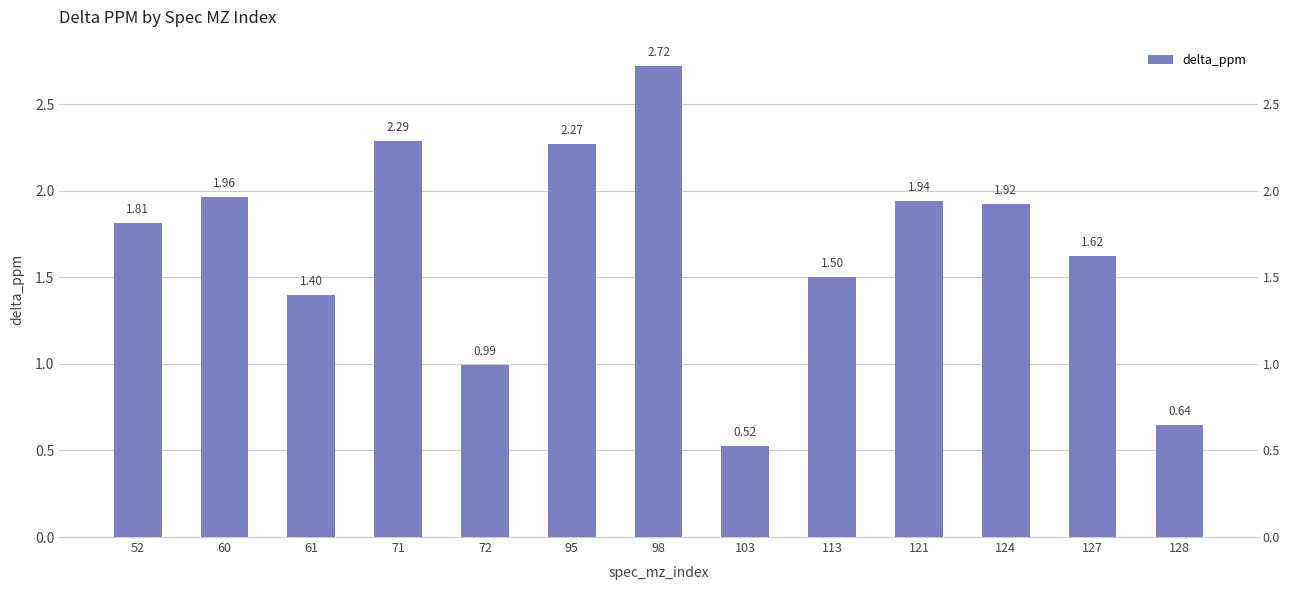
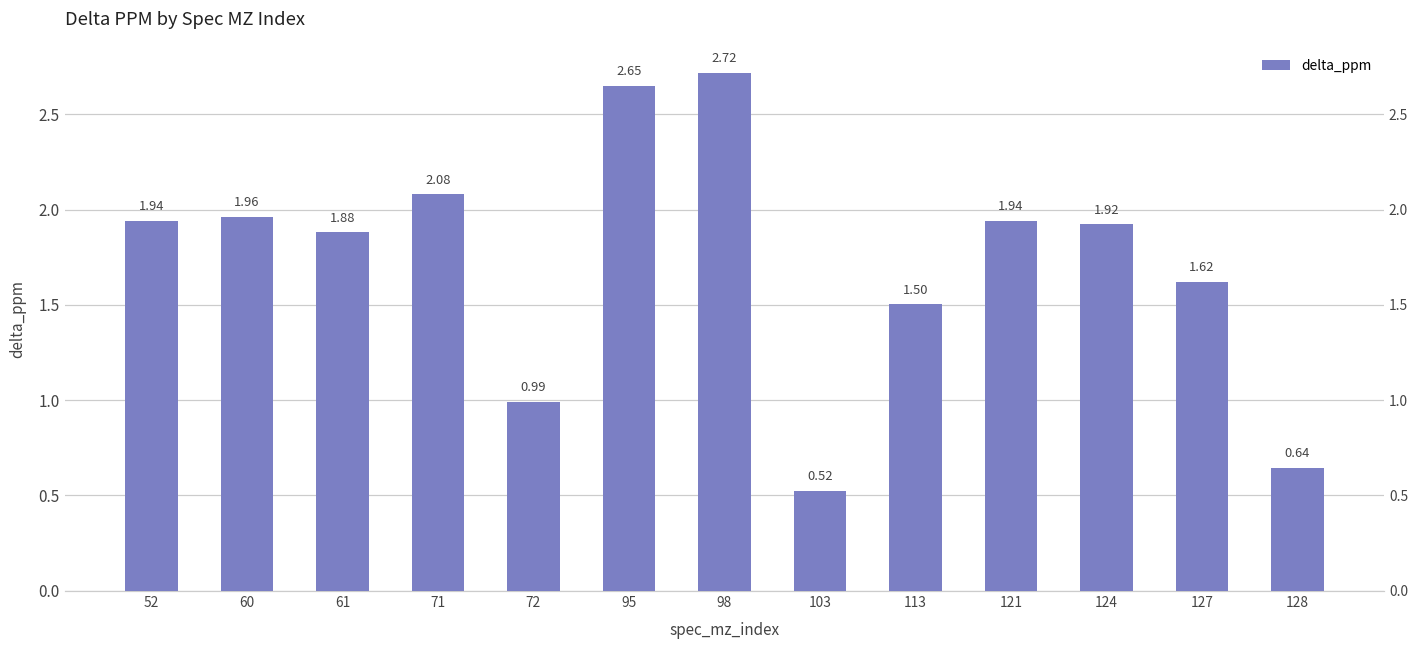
  {
-   "52": 1.81,
+   "52": 1.94,
    "60": 1.96,
-   "61": 1.40,
-   "71": 2.29,
+   "61": 1.88,
+   "71": 2.08,
    "72": 0.99,
-   "95": 2.27,
+   "95": 2.65,
    "98": 2.72,
    "103": 0.52,
    "113": 1.50,
    "121": 1.94,
    "124": 1.92,
    "127": 1.62,
    "128": 0.64
  }
